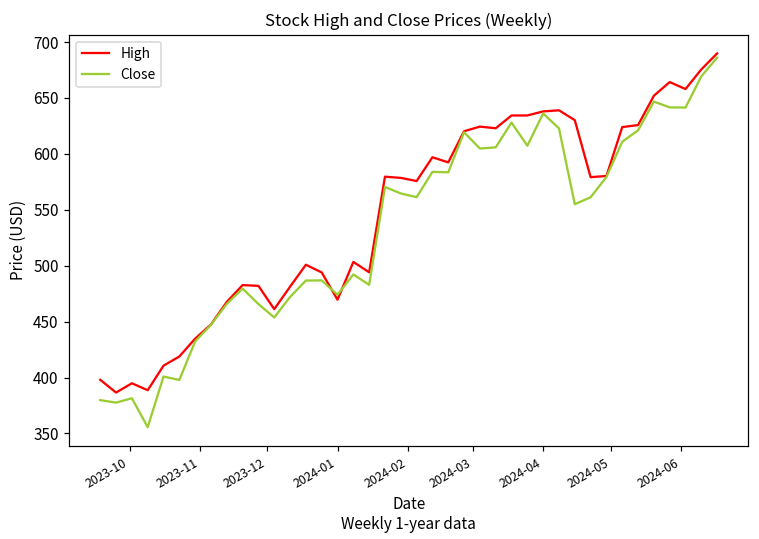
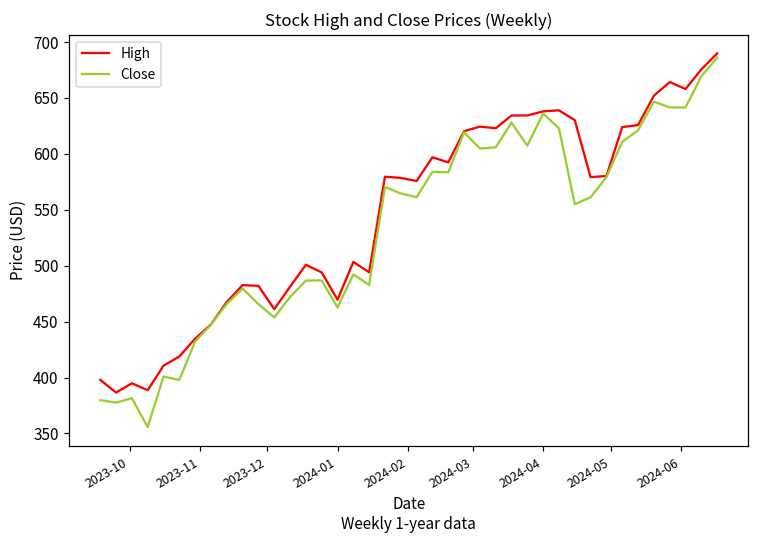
  {
    "High": {
      "2024-01": 470
    },
    "Close": {
-     "2024-01": 474
+     "2024-01": 463
    }
  }
